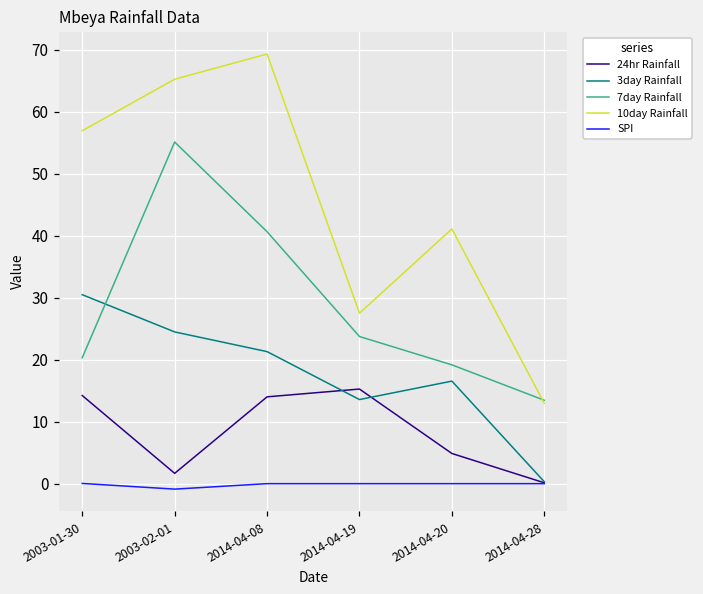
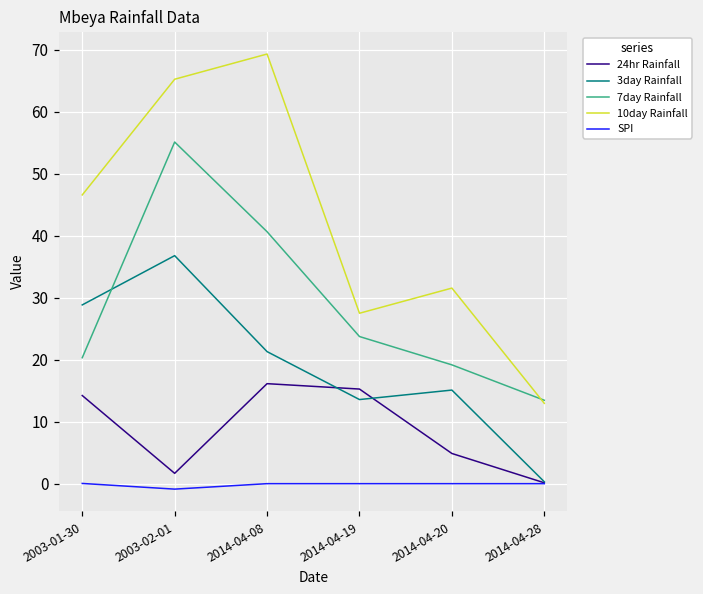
  {
    "24hr Rainfall": {
      "2003-01-30": 14,
      "2003-02-01": 2,
-     "2014-04-08": 14,
+     "2014-04-08": 16,
      "2014-04-19": 15,
      "2014-04-20": 5
    },
    "3day Rainfall": {
-     "2003-01-30": 30,
-     "2003-02-01": 24,
+     "2003-01-30": 29,
+     "2003-02-01": 37,
      "2014-04-08": 21,
      "2014-04-19": 14,
-     "2014-04-20": 17
+     "2014-04-20": 15
    },
    "7day Rainfall": {
      "2003-01-30": 20,
      "2003-02-01": 55,
      "2014-04-08": 41,
      "2014-04-19": 24,
      "2014-04-20": 19,
      "2014-04-28": 13
    },
    "10day Rainfall": {
-     "2003-01-30": 57,
+     "2003-01-30": 47,
      "2003-02-01": 65,
      "2014-04-08": 69,
      "2014-04-19": 27,
-     "2014-04-20": 41,
+     "2014-04-20": 32,
      "2014-04-28": 13
    },
    "SPI": {
      "2003-01-30": 0,
      "2003-02-01": -1,
      "2014-04-08": 0,
      "2014-04-19": 0,
      "2014-04-20": 0
    }
  }
